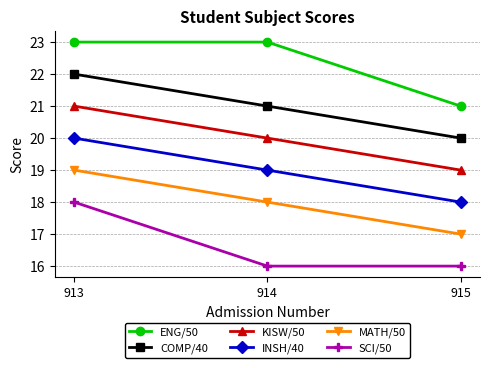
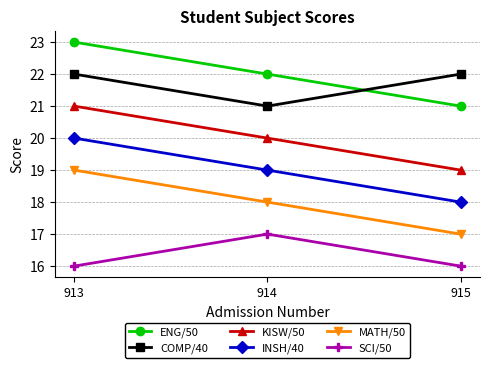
  {
    "ENG/50": {
      "913": 23,
-     "914": 23,
+     "914": 22,
      "915": 21
    },
    "COMP/40": {
      "913": 22,
      "914": 21,
-     "915": 20
+     "915": 22
    },
    "KISW/50": {
      "913": 21,
      "914": 20,
      "915": 19
    },
    "INSH/40": {
      "913": 20,
      "914": 19,
      "915": 18
    },
    "MATH/50": {
      "913": 19,
      "914": 18,
      "915": 17
    },
    "SCI/50": {
-     "913": 18,
-     "914": 16,
+     "913": 16,
+     "914": 17,
      "915": 16
    }
  }
